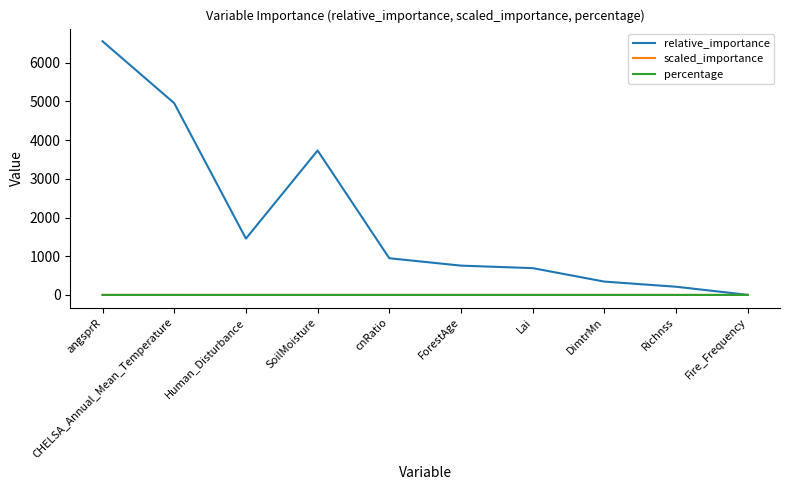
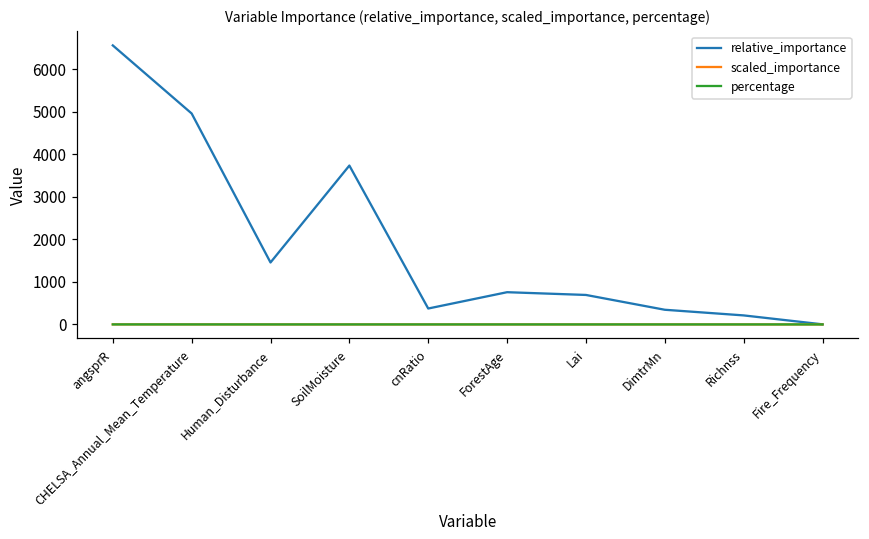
  {
    "relative_importance": {
      "angsprR": 6600,
      "CHELSA_Annual_Mean_Temperature": 5000,
      "Human_Disturbance": 1500,
      "SoilMoisture": 3700,
-     "cnRatio": 900,
+     "cnRatio": 400,
      "ForestAge": 800,
      "Lai": 700,
      "DimtrMn": 300,
      "Richnss": 200
    },
    "percentage": {
      "angsprR": 0,
      "CHELSA_Annual_Mean_Temperature": 0,
      "Human_Disturbance": 0,
      "SoilMoisture": 0,
      "cnRatio": 0,
      "ForestAge": 0,
      "Lai": 0,
      "DimtrMn": 0,
      "Richnss": 0
    }
  }
